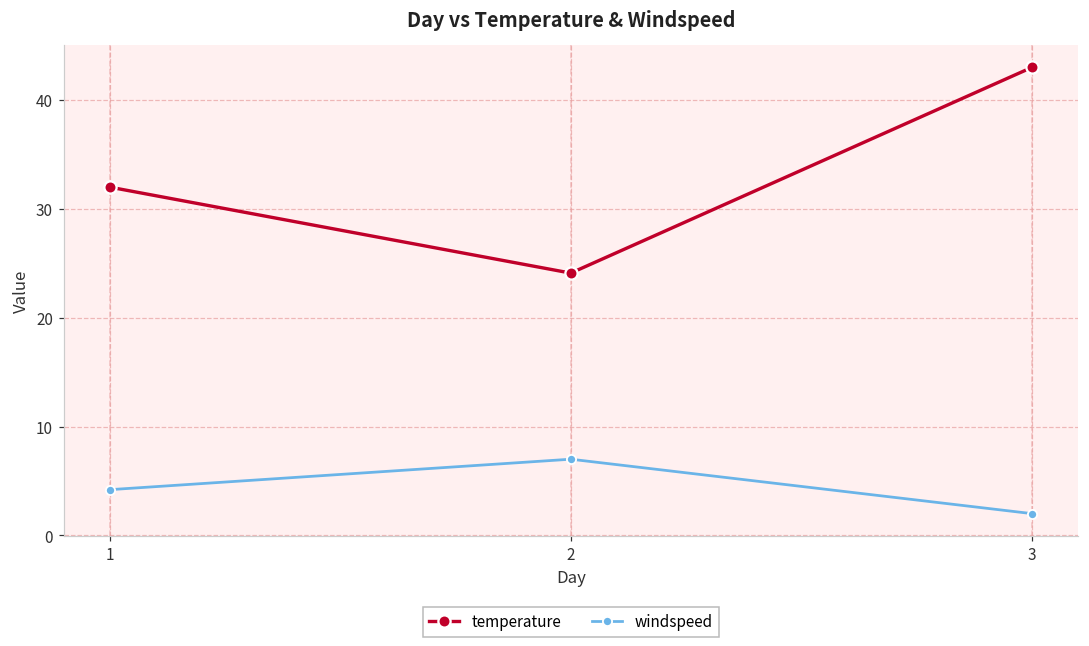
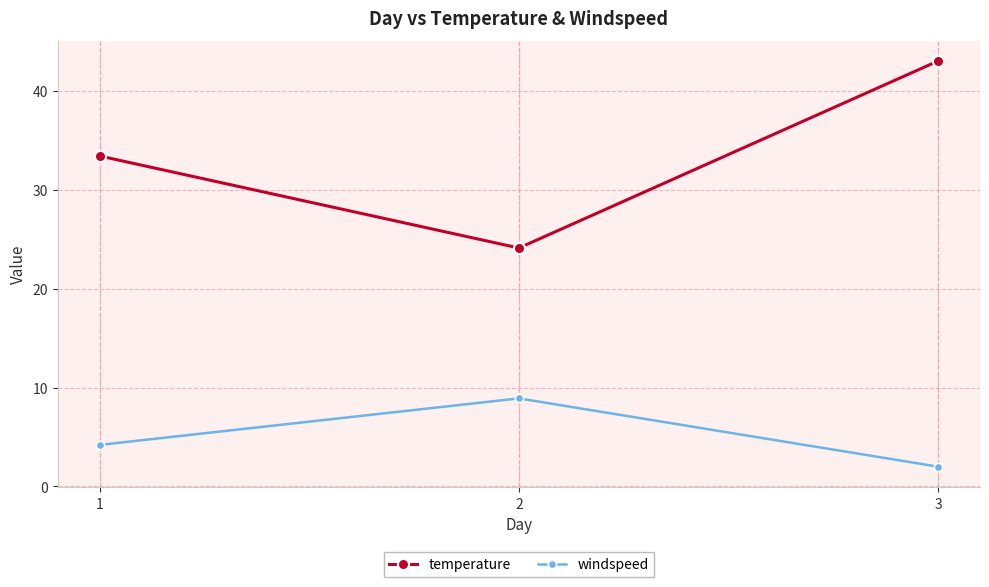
  {
    "temperature": {
-     "1": 32,
+     "1": 33,
      "2": 24,
      "3": 43
    },
    "windspeed": {
      "1": 4,
-     "2": 7,
+     "2": 9,
      "3": 2
    }
  }
